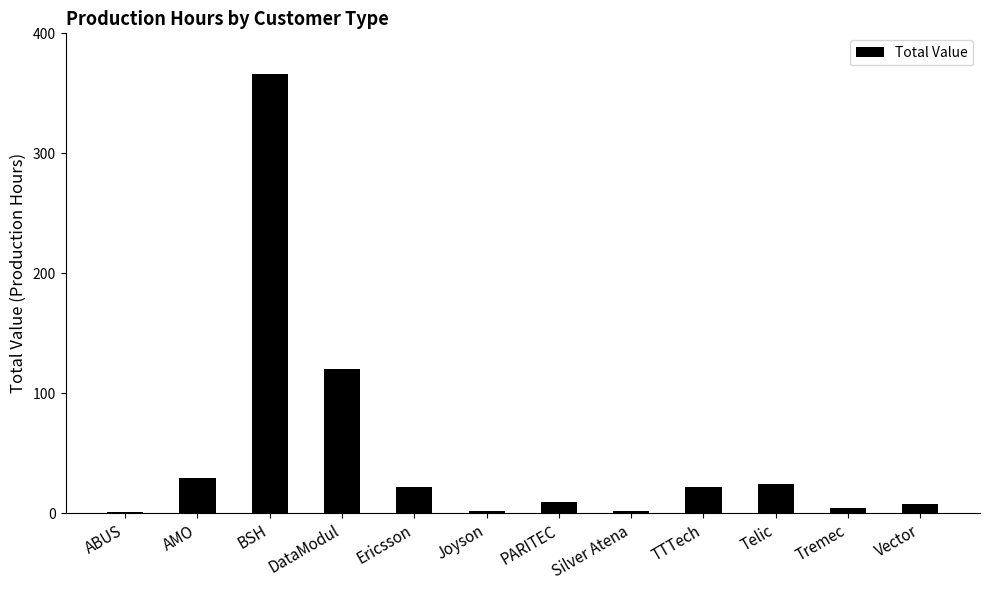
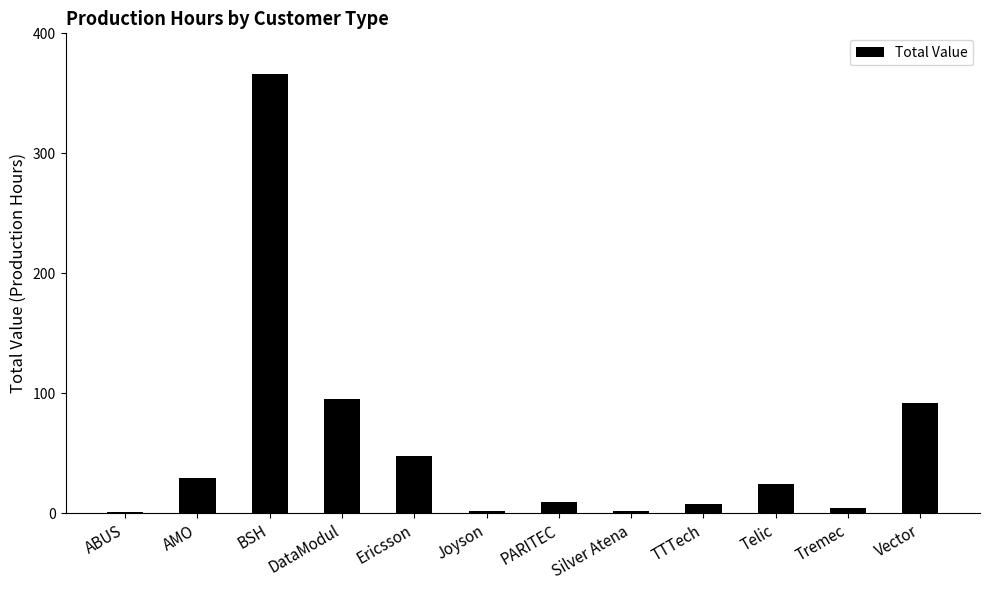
  {
    "AMO": 29,
    "BSH": 366,
-   "DataModul": 120,
-   "Ericsson": 22,
+   "DataModul": 95,
+   "Ericsson": 48,
    "PARITEC": 9,
-   "TTTech": 22,
+   "TTTech": 8,
    "Telic": 24,
    "Tremec": 4,
-   "Vector": 8
+   "Vector": 92
  }
